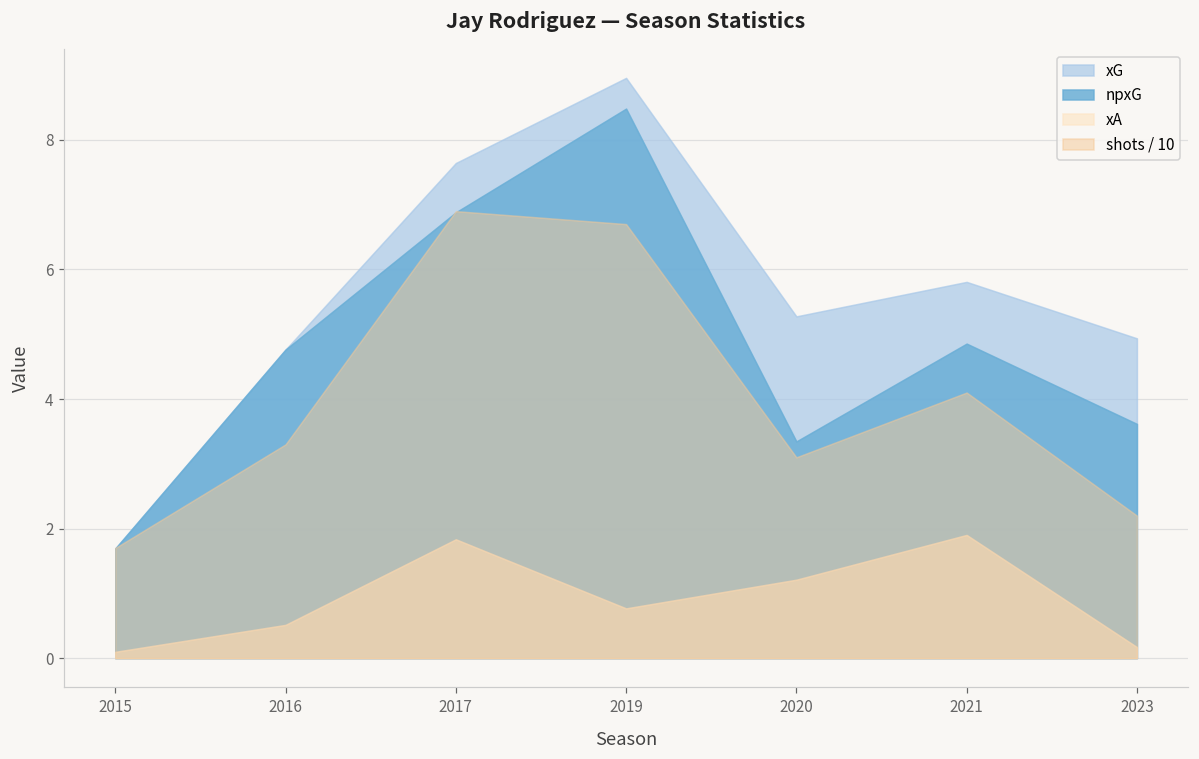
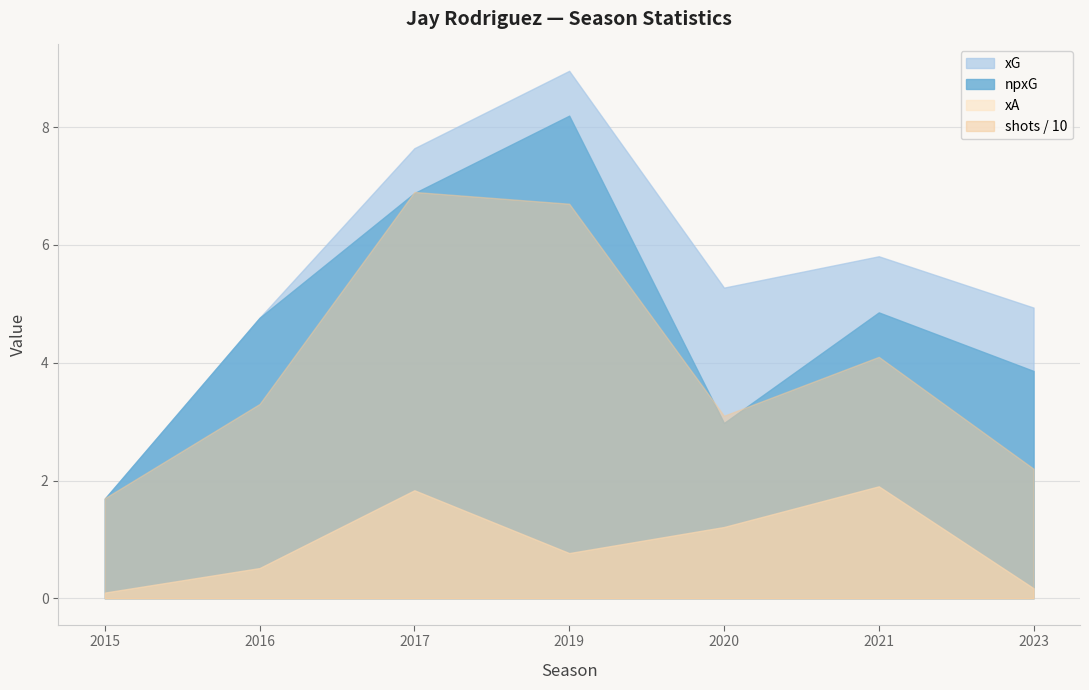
  {
    "xG": {
      "2017": 7.6,
      "2019": 9.0,
      "2020": 5.3,
      "2021": 5.8,
      "2023": 4.9
    },
    "npxG": {
-     "2019": 8.5,
-     "2020": 3.3,
+     "2019": 8.2,
+     "2020": 3.0,
      "2021": 4.9,
-     "2023": 3.6
+     "2023": 3.9
    }
  }
